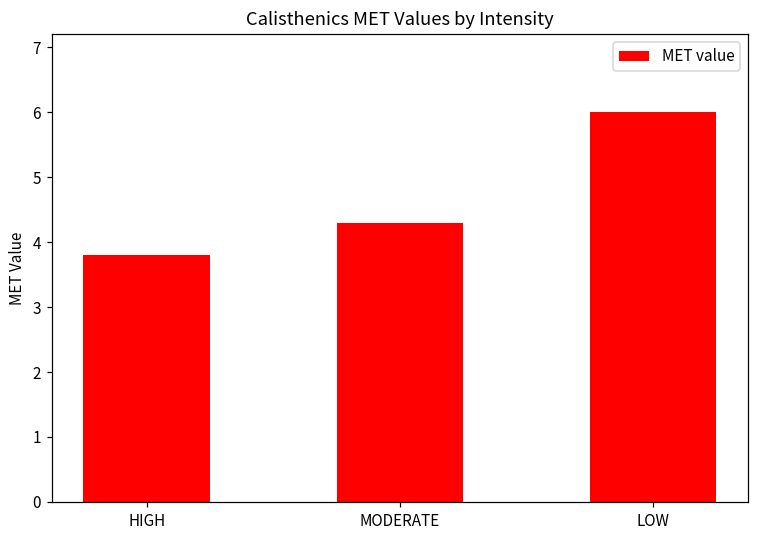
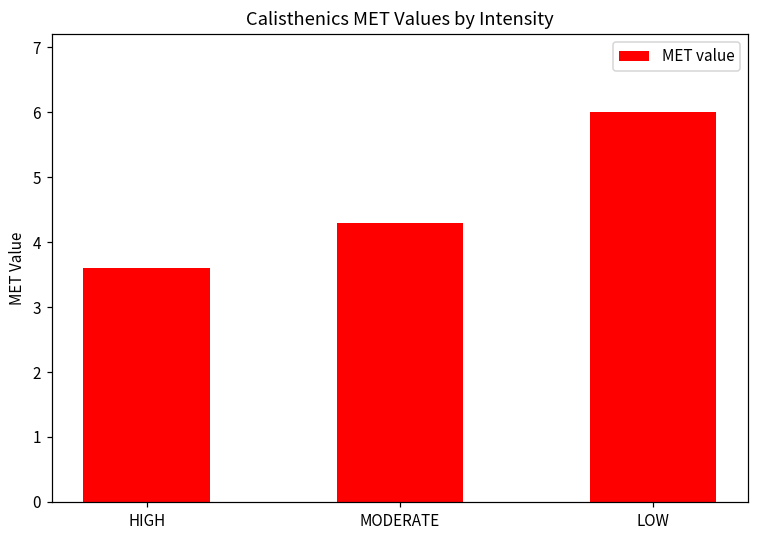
  {
-   "HIGH": 3.8,
+   "HIGH": 3.6,
    "MODERATE": 4.3,
    "LOW": 6.0
  }
